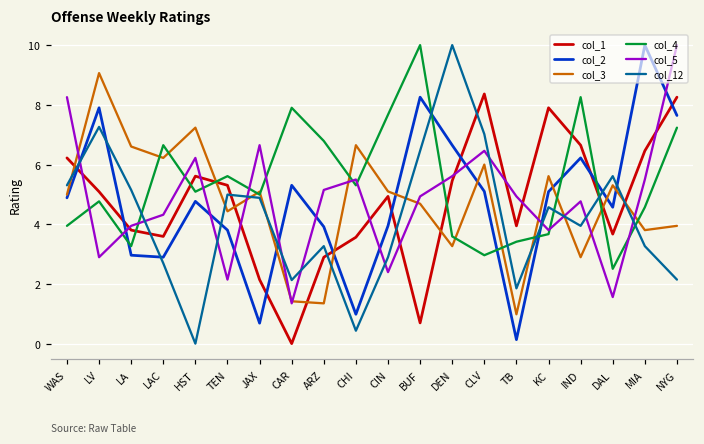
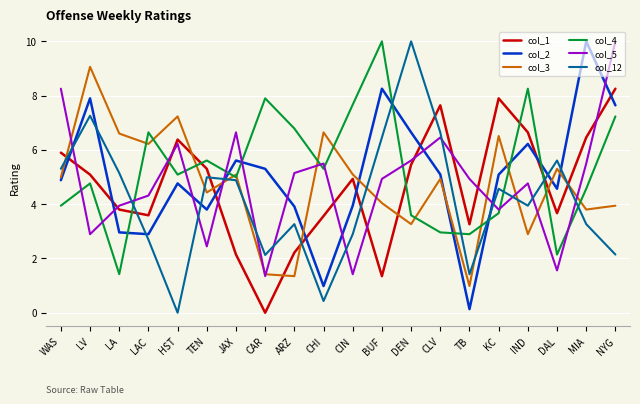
  {
    "col_1": {
-     "WAS": 6.2,
+     "WAS": 5.9,
      "LV": 5.1,
      "LA": 3.8,
      "LAC": 3.6,
-     "HST": 5.6,
+     "HST": 6.4,
      "TEN": 5.3,
      "JAX": 2.1,
      "CAR": 0.0,
-     "ARZ": 2.9,
+     "ARZ": 2.2,
      "CHI": 3.6,
      "CIN": 4.9,
-     "BUF": 0.7,
+     "BUF": 1.3,
      "DEN": 5.5,
-     "CLV": 8.4,
-     "TB": 3.9,
+     "CLV": 7.6,
+     "TB": 3.3,
      "KC": 7.9,
      "IND": 6.6,
      "DAL": 3.7,
      "MIA": 6.5,
      "NYG": 8.3
    },
    "col_2": {
      "WAS": 4.9,
      "LV": 7.9,
      "LA": 3.0,
      "LAC": 2.9,
      "HST": 4.8,
      "TEN": 3.8,
-     "JAX": 0.7,
+     "JAX": 5.6,
      "CAR": 5.3,
      "ARZ": 3.9,
      "CHI": 1.0,
      "CIN": 3.9,
      "BUF": 8.3,
      "DEN": 6.6,
      "CLV": 5.1,
      "TB": 0.1,
      "KC": 5.1,
      "IND": 6.2,
      "DAL": 4.6,
      "NYG": 7.6
    },
    "col_3": {
      "WAS": 5.0,
      "LV": 9.1,
      "LA": 6.6,
      "LAC": 6.2,
      "HST": 7.2,
      "TEN": 4.4,
      "JAX": 5.1,
      "ARZ": 1.3,
      "CHI": 6.6,
      "CIN": 5.1,
-     "BUF": 4.7,
+     "BUF": 4.0,
      "DEN": 3.3,
-     "CLV": 6.0,
+     "CLV": 4.9,
      "TB": 1.0,
-     "KC": 5.6,
+     "KC": 6.5,
      "IND": 2.9,
      "DAL": 5.3,
      "MIA": 3.8,
      "NYG": 3.9
    },
    "col_4": {
      "WAS": 3.9,
      "LV": 4.8,
-     "LA": 3.3,
+     "LA": 1.4,
      "LAC": 6.6,
      "HST": 5.1,
      "TEN": 5.6,
      "JAX": 5.0,
      "CAR": 7.9,
      "ARZ": 6.8,
      "CHI": 5.3,
      "CIN": 7.7,
      "BUF": 10.0,
      "DEN": 3.6,
      "CLV": 3.0,
-     "TB": 3.4,
+     "TB": 2.9,
      "KC": 3.7,
      "IND": 8.3,
-     "DAL": 2.5,
+     "DAL": 2.1,
      "MIA": 4.6,
      "NYG": 7.2
    },
    "col_5": {
      "WAS": 8.3,
      "LV": 2.9,
      "LA": 3.9,
      "LAC": 4.3,
      "HST": 6.2,
-     "TEN": 2.1,
+     "TEN": 2.4,
      "JAX": 6.6,
      "ARZ": 5.1,
      "CHI": 5.5,
-     "CIN": 2.4,
+     "CIN": 1.4,
      "BUF": 4.9,
      "DEN": 5.6,
      "CLV": 6.5,
      "TB": 4.9,
      "KC": 3.8,
      "IND": 4.8,
      "DAL": 1.6,
      "MIA": 5.5
    },
    "col_12": {
      "WAS": 5.3,
      "LV": 7.3,
      "LA": 5.1,
      "LAC": 2.7,
      "HST": 0.0,
      "TEN": 5.0,
      "JAX": 4.9,
      "CAR": 2.1,
      "ARZ": 3.3,
      "CHI": 0.4,
      "CIN": 2.9,
      "BUF": 6.5,
      "DEN": 10.0,
-     "CLV": 7.0,
-     "TB": 1.9,
+     "CLV": 6.6,
+     "TB": 1.4,
      "KC": 4.6,
      "IND": 3.9,
      "DAL": 5.6,
      "MIA": 3.3,
      "NYG": 2.1
    }
  }
